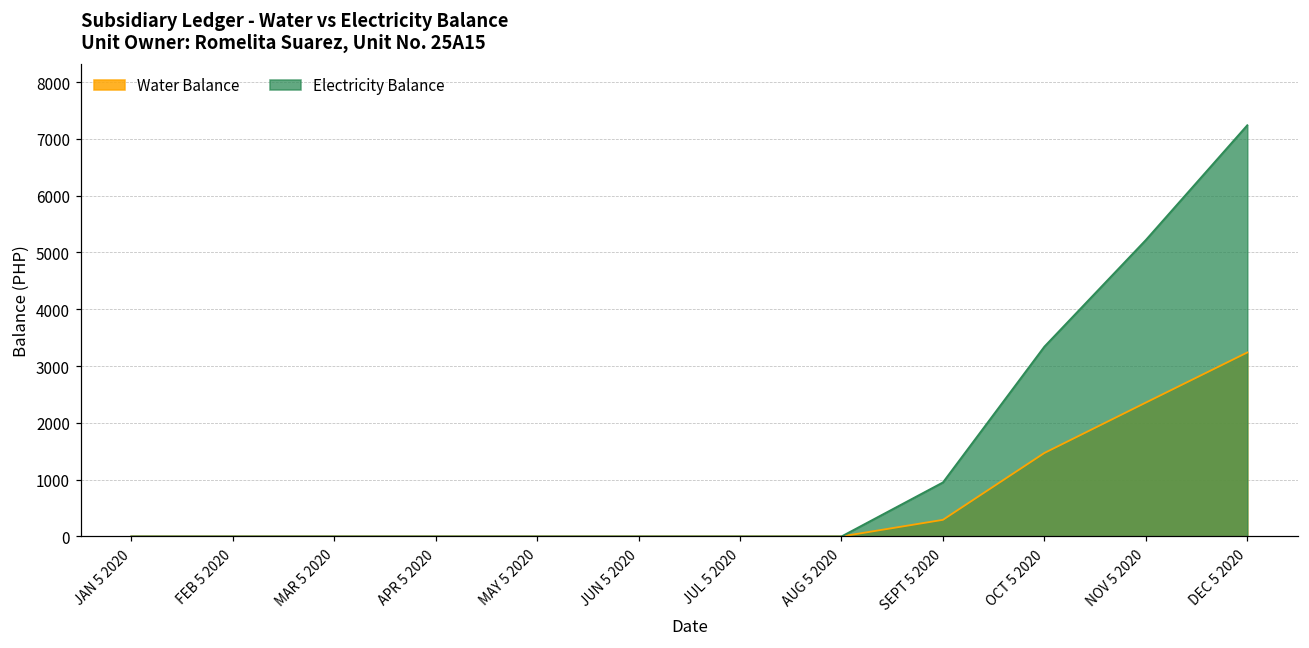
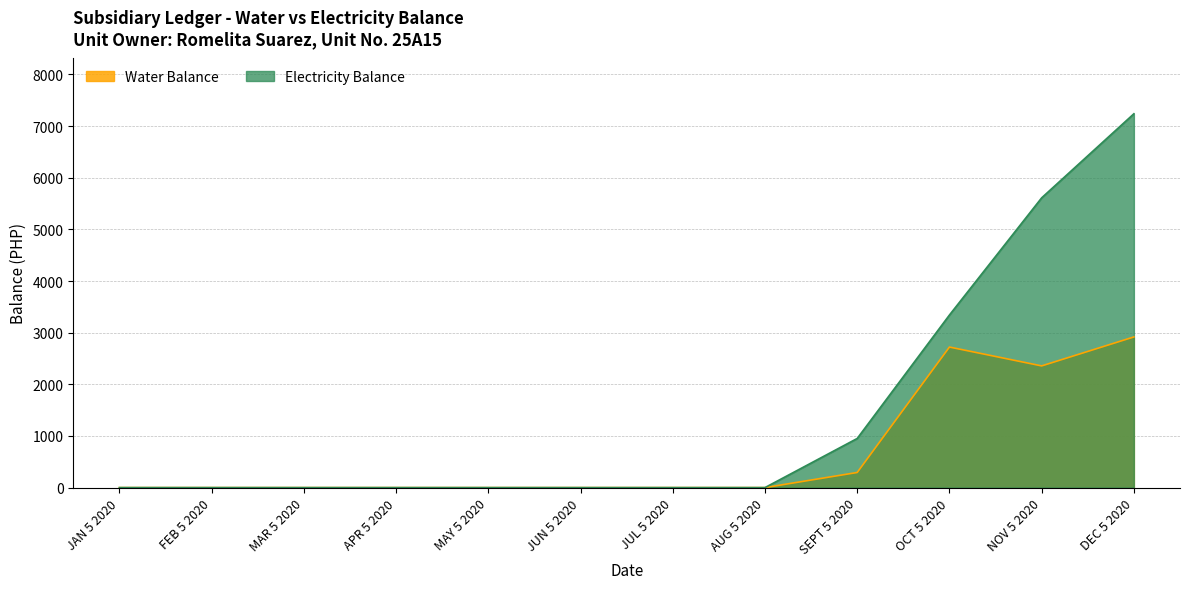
  {
    "Water Balance": {
      "SEPT 5 2020": 300,
-     "OCT 5 2020": 1500,
+     "OCT 5 2020": 2700,
      "NOV 5 2020": 2400,
-     "DEC 5 2020": 3200
+     "DEC 5 2020": 2900
    },
    "Electricity Balance": {
      "SEPT 5 2020": 1000,
      "OCT 5 2020": 3300,
-     "NOV 5 2020": 5200,
+     "NOV 5 2020": 5600,
      "DEC 5 2020": 7200
    }
  }
